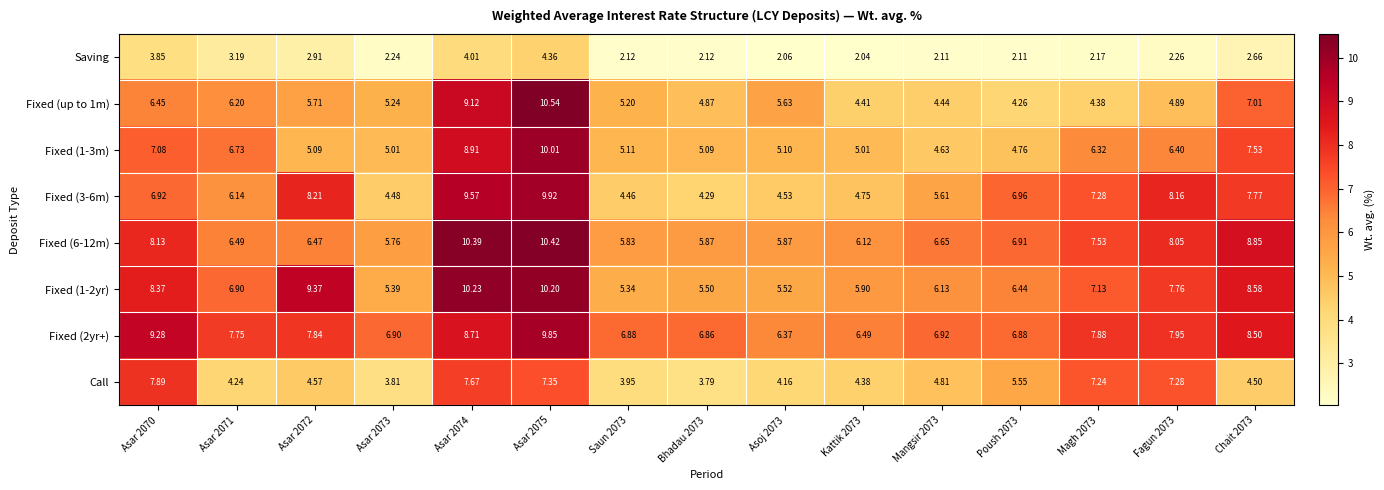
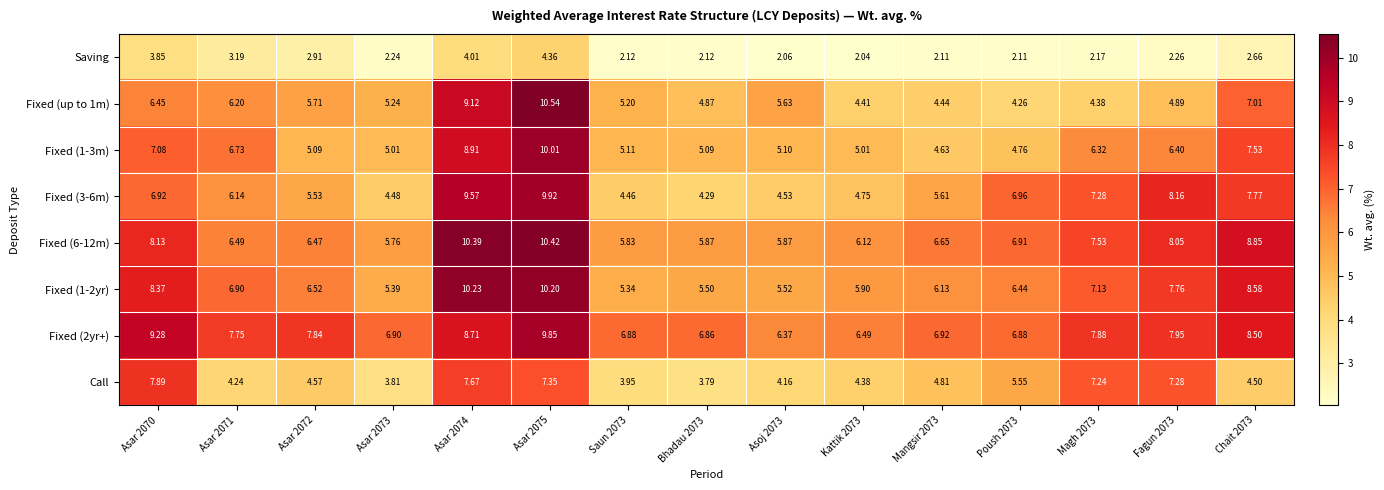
  {
    "Saving": {
      "Asar 2070": 3.85,
      "Asar 2071": 3.19,
      "Asar 2072": 2.91,
      "Asar 2073": 2.24,
      "Asar 2074": 4.01,
      "Asar 2075": 4.36,
      "Saun 2073": 2.12,
      "Bhadau 2073": 2.12,
      "Asoj 2073": 2.06,
      "Kattik 2073": 2.04,
      "Mangsir 2073": 2.11,
      "Poush 2073": 2.11,
      "Magh 2073": 2.17,
      "Fagun 2073": 2.26,
      "Chait 2073": 2.66
    },
    "Fixed (up to 1m)": {
      "Asar 2070": 6.45,
      "Asar 2071": 6.20,
      "Asar 2072": 5.71,
      "Asar 2073": 5.24,
      "Asar 2074": 9.12,
      "Asar 2075": 10.54,
      "Saun 2073": 5.20,
      "Bhadau 2073": 4.87,
      "Asoj 2073": 5.63,
      "Kattik 2073": 4.41,
      "Mangsir 2073": 4.44,
      "Poush 2073": 4.26,
      "Magh 2073": 4.38,
      "Fagun 2073": 4.89,
      "Chait 2073": 7.01
    },
    "Fixed (1-3m)": {
      "Asar 2070": 7.08,
      "Asar 2071": 6.73,
      "Asar 2072": 5.09,
      "Asar 2073": 5.01,
      "Asar 2074": 8.91,
      "Asar 2075": 10.01,
      "Saun 2073": 5.11,
      "Bhadau 2073": 5.09,
      "Asoj 2073": 5.10,
      "Kattik 2073": 5.01,
      "Mangsir 2073": 4.63,
      "Poush 2073": 4.76,
      "Magh 2073": 6.32,
      "Fagun 2073": 6.40,
      "Chait 2073": 7.53
    },
    "Fixed (3-6m)": {
      "Asar 2070": 6.92,
      "Asar 2071": 6.14,
-     "Asar 2072": 8.21,
+     "Asar 2072": 5.53,
      "Asar 2073": 4.48,
      "Asar 2074": 9.57,
      "Asar 2075": 9.92,
      "Saun 2073": 4.46,
      "Bhadau 2073": 4.29,
      "Asoj 2073": 4.53,
      "Kattik 2073": 4.75,
      "Mangsir 2073": 5.61,
      "Poush 2073": 6.96,
      "Magh 2073": 7.28,
      "Fagun 2073": 8.16,
      "Chait 2073": 7.77
    },
    "Fixed (6-12m)": {
      "Asar 2070": 8.13,
      "Asar 2071": 6.49,
      "Asar 2072": 6.47,
      "Asar 2073": 5.76,
      "Asar 2074": 10.39,
      "Asar 2075": 10.42,
      "Saun 2073": 5.83,
      "Bhadau 2073": 5.87,
      "Asoj 2073": 5.87,
      "Kattik 2073": 6.12,
      "Mangsir 2073": 6.65,
      "Poush 2073": 6.91,
      "Magh 2073": 7.53,
      "Fagun 2073": 8.05,
      "Chait 2073": 8.85
    },
    "Fixed (1-2yr)": {
      "Asar 2070": 8.37,
      "Asar 2071": 6.90,
-     "Asar 2072": 9.37,
+     "Asar 2072": 6.52,
      "Asar 2073": 5.39,
      "Asar 2074": 10.23,
      "Asar 2075": 10.20,
      "Saun 2073": 5.34,
      "Bhadau 2073": 5.50,
      "Asoj 2073": 5.52,
      "Kattik 2073": 5.90,
      "Mangsir 2073": 6.13,
      "Poush 2073": 6.44,
      "Magh 2073": 7.13,
      "Fagun 2073": 7.76,
      "Chait 2073": 8.58
    },
    "Fixed (2yr+)": {
      "Asar 2070": 9.28,
      "Asar 2071": 7.75,
      "Asar 2072": 7.84,
      "Asar 2073": 6.90,
      "Asar 2074": 8.71,
      "Asar 2075": 9.85,
      "Saun 2073": 6.88,
      "Bhadau 2073": 6.86,
      "Asoj 2073": 6.37,
      "Kattik 2073": 6.49,
      "Mangsir 2073": 6.92,
      "Poush 2073": 6.88,
      "Magh 2073": 7.88,
      "Fagun 2073": 7.95,
      "Chait 2073": 8.50
    },
    "Call": {
      "Asar 2070": 7.89,
      "Asar 2071": 4.24,
      "Asar 2072": 4.57,
      "Asar 2073": 3.81,
      "Asar 2074": 7.67,
      "Asar 2075": 7.35,
      "Saun 2073": 3.95,
      "Bhadau 2073": 3.79,
      "Asoj 2073": 4.16,
      "Kattik 2073": 4.38,
      "Mangsir 2073": 4.81,
      "Poush 2073": 5.55,
      "Magh 2073": 7.24,
      "Fagun 2073": 7.28,
      "Chait 2073": 4.50
    }
  }
